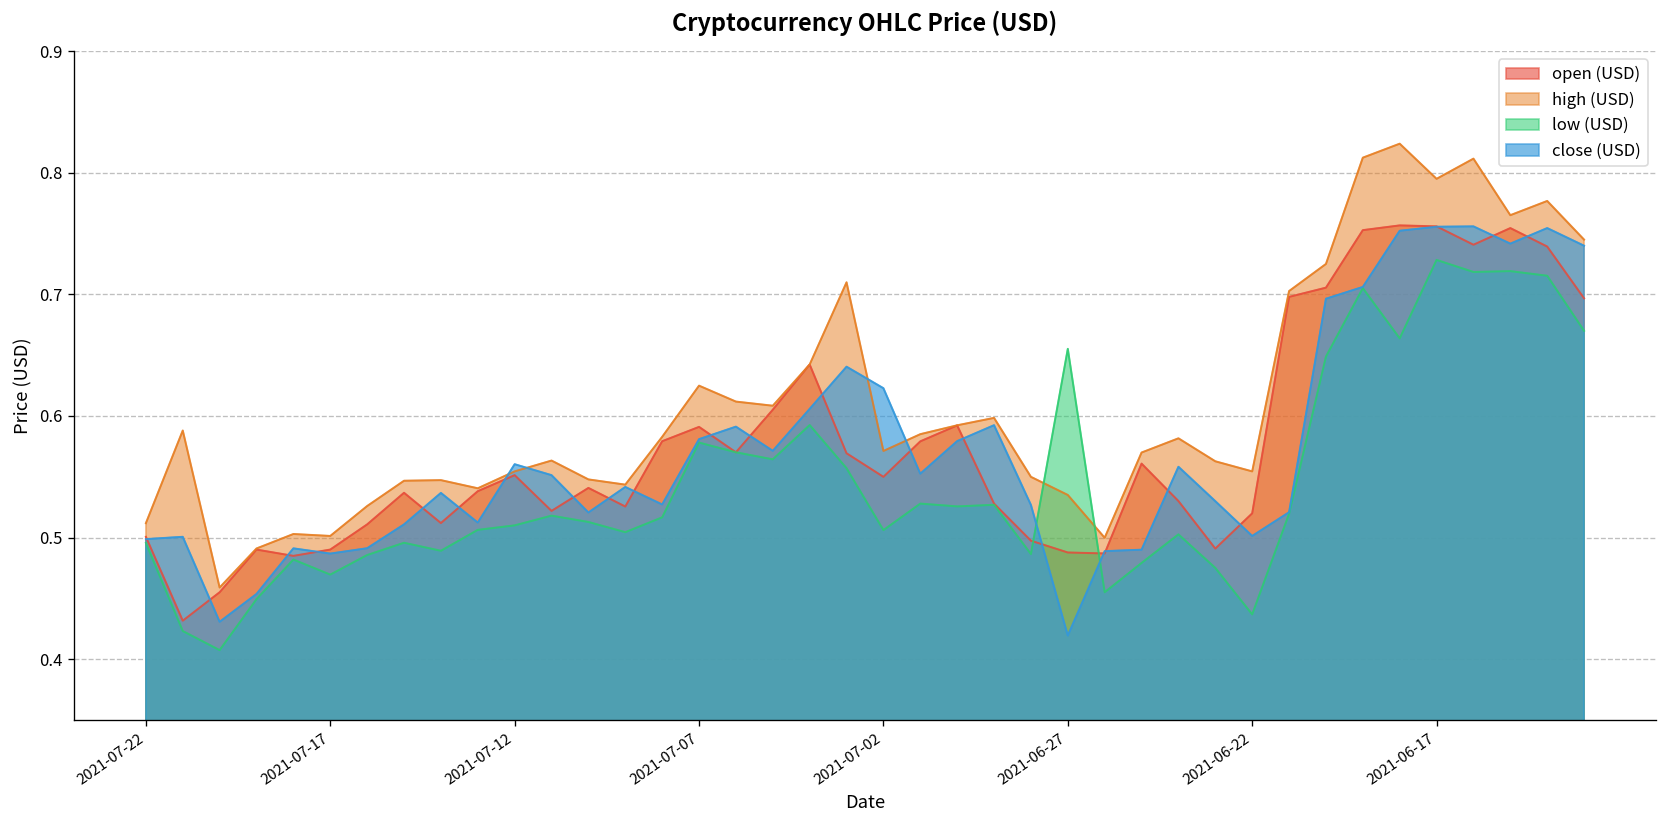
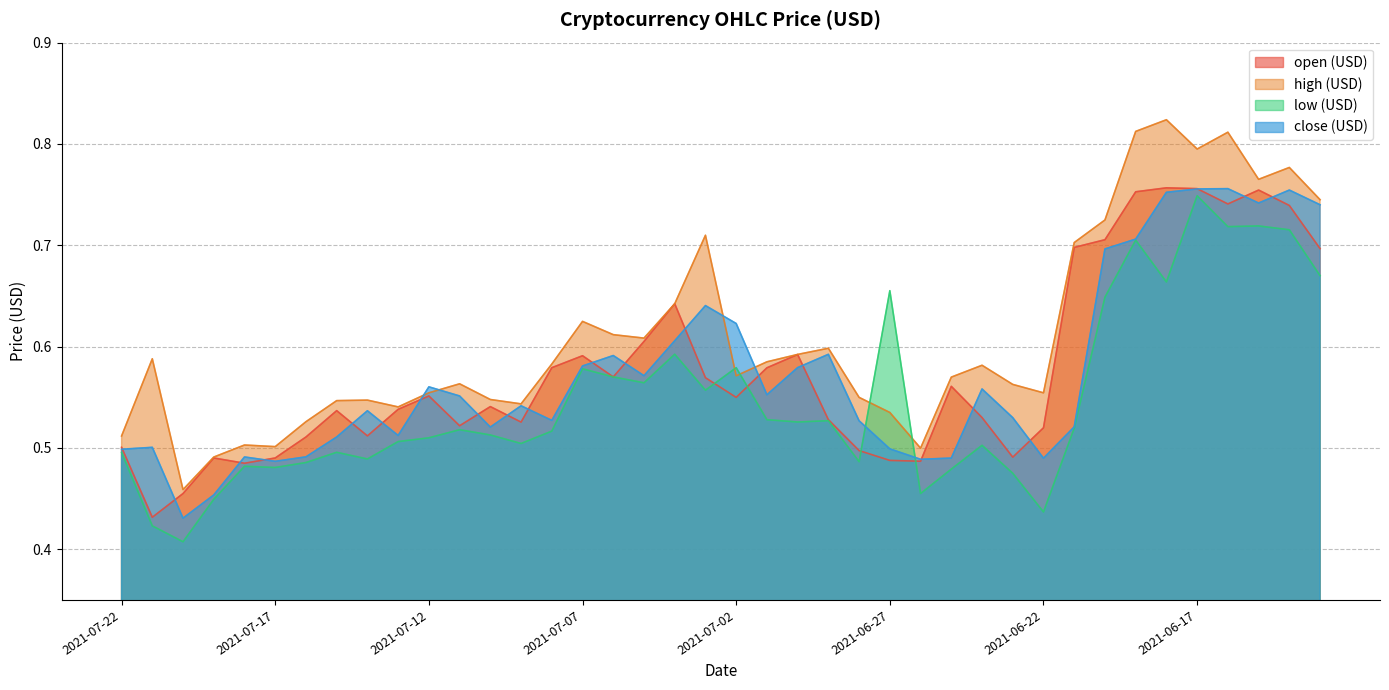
  {
    "low (USD)": {
      "2021-07-22": 0.496,
-     "2021-07-17": 0.470,
+     "2021-07-17": 0.481,
      "2021-07-12": 0.510,
      "2021-07-07": 0.578,
-     "2021-07-02": 0.506,
+     "2021-07-02": 0.579,
      "2021-06-27": 0.655,
      "2021-06-22": 0.437,
-     "2021-06-17": 0.728
+     "2021-06-17": 0.749
    },
    "close (USD)": {
      "2021-07-17": 0.487,
      "2021-07-12": 0.560,
      "2021-07-07": 0.581,
      "2021-07-02": 0.623,
-     "2021-06-27": 0.419,
-     "2021-06-22": 0.501
+     "2021-06-27": 0.499,
+     "2021-06-22": 0.490
    }
  }
